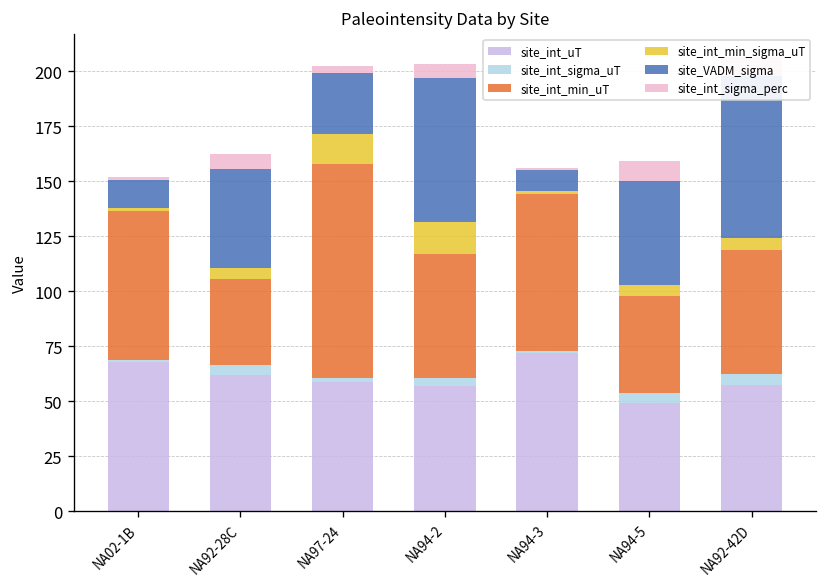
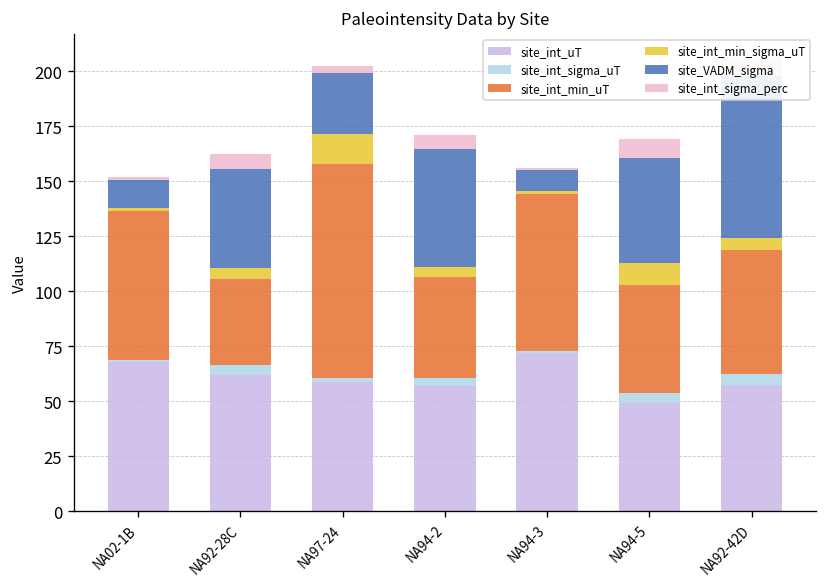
  {
    "site_int_min_uT": {
      "NA02-1B": 67,
      "NA92-28C": 39,
      "NA97-24": 97,
-     "NA94-2": 56,
+     "NA94-2": 46,
      "NA94-3": 72,
-     "NA94-5": 44,
+     "NA94-5": 49,
      "NA92-42D": 56
    },
    "site_int_min_sigma_uT": {
      "NA02-1B": 1,
      "NA92-28C": 5,
      "NA97-24": 13,
-     "NA94-2": 15,
-     "NA94-5": 5,
+     "NA94-2": 4,
+     "NA94-5": 10,
      "NA92-42D": 5
    },
    "site_VADM_sigma": {
      "NA02-1B": 13,
      "NA92-28C": 45,
      "NA97-24": 28,
-     "NA94-2": 65,
+     "NA94-2": 54,
      "NA94-3": 10,
      "NA94-5": 48
    }
  }
